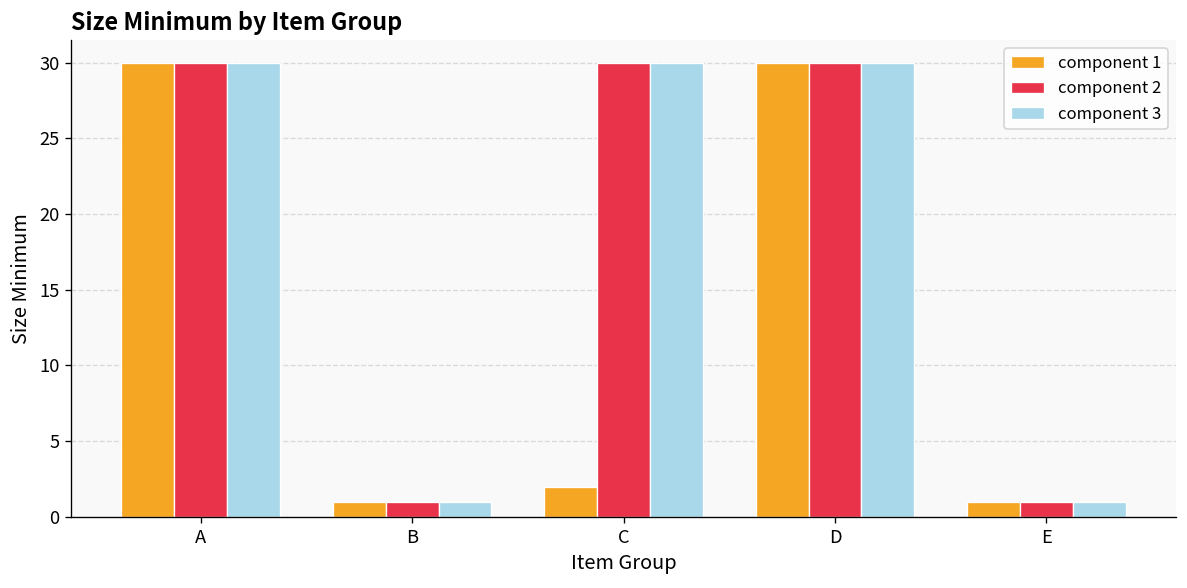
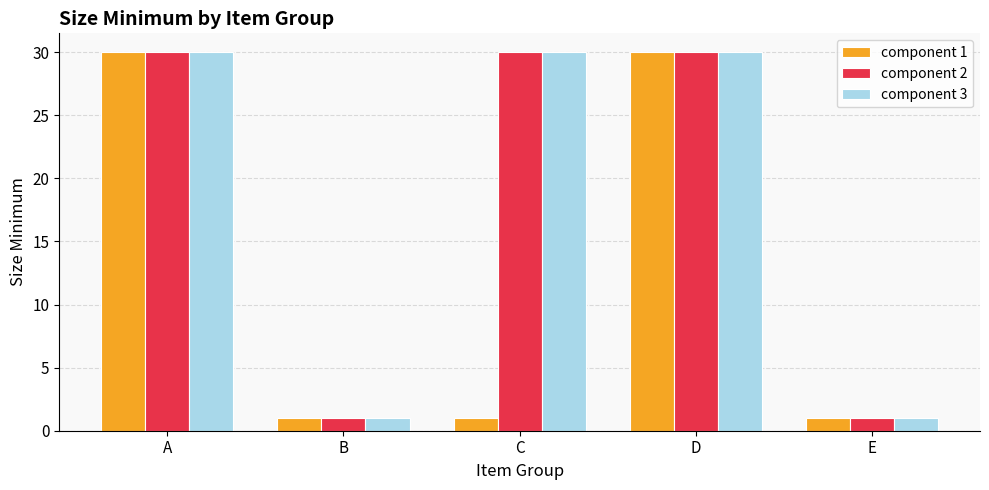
  {
    "component 1": {
      "A": 30,
      "B": 1,
-     "C": 2,
+     "C": 1,
      "D": 30,
      "E": 1
    },
    "component 2": {
      "A": 30,
      "B": 1,
      "C": 30,
      "D": 30,
      "E": 1
    },
    "component 3": {
      "A": 30,
      "B": 1,
      "C": 30,
      "D": 30,
      "E": 1
    }
  }
